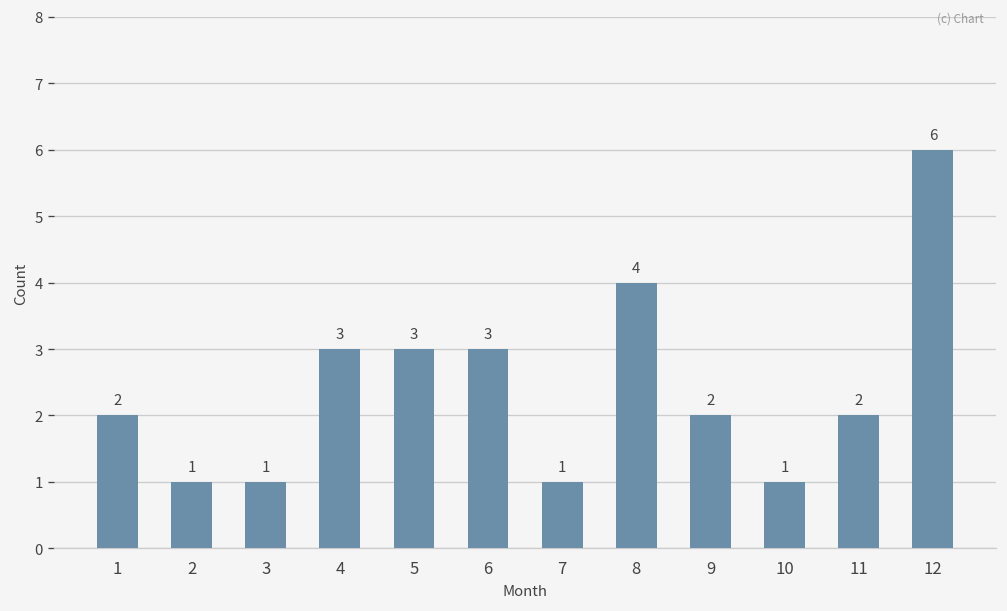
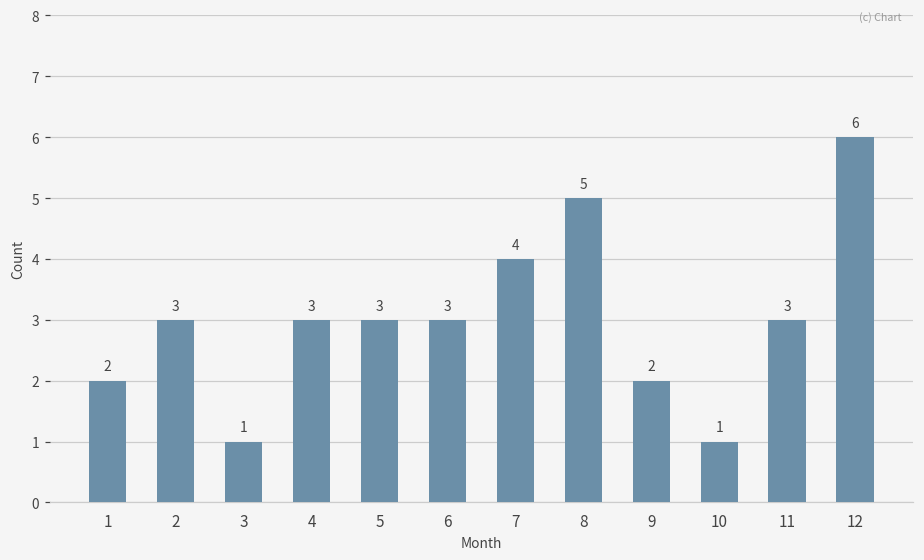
  {
    "1": 2,
-   "2": 1,
+   "2": 3,
    "3": 1,
    "4": 3,
    "5": 3,
    "6": 3,
-   "7": 1,
-   "8": 4,
+   "7": 4,
+   "8": 5,
    "9": 2,
    "10": 1,
-   "11": 2,
+   "11": 3,
    "12": 6
  }
